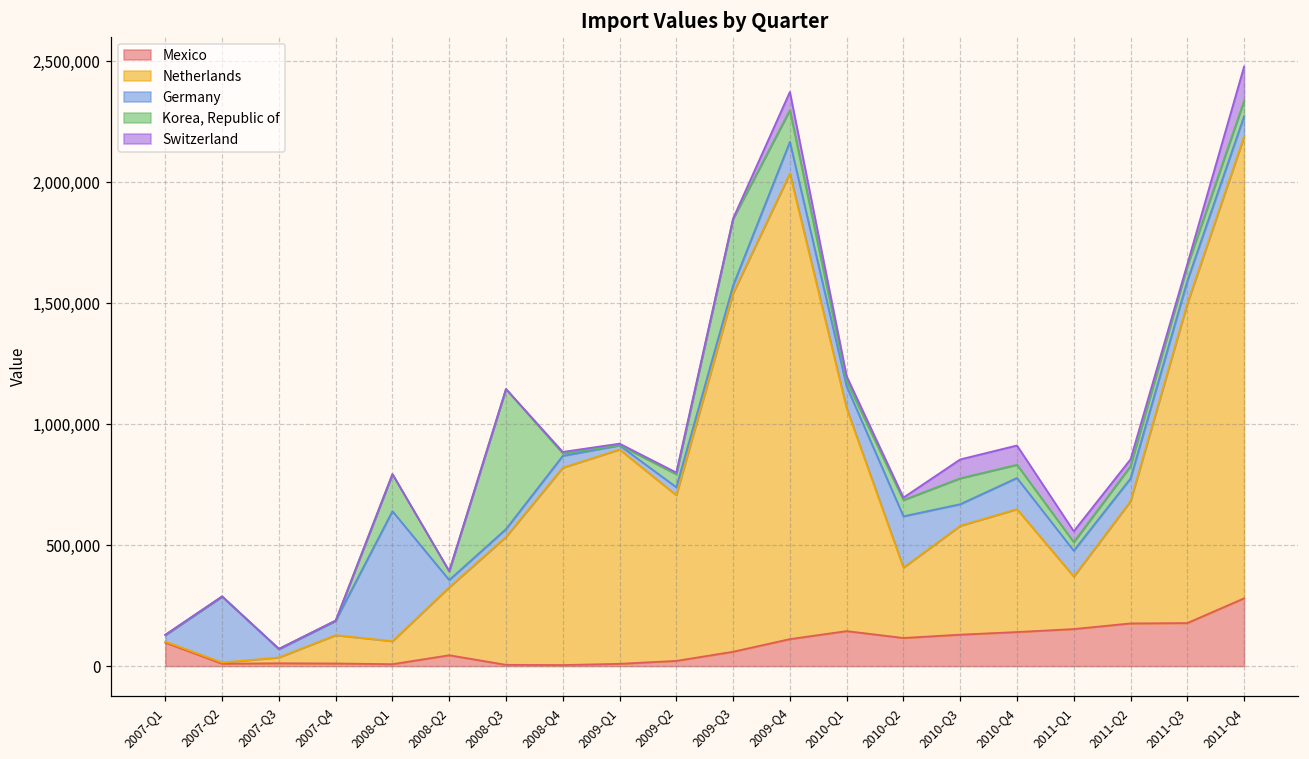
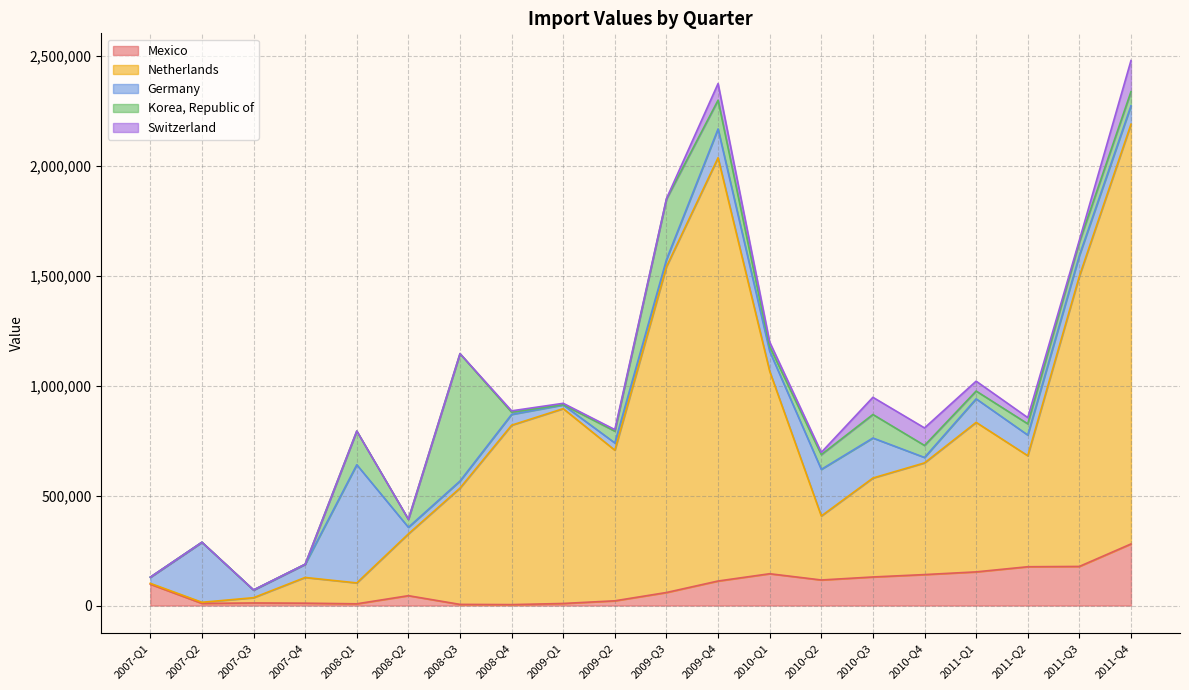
  {
    "Mexico": {
      "2007-Q3": "10,000",
      "2007-Q4": "10,000",
      "2008-Q1": "10,000",
      "2008-Q2": "40,000",
      "2008-Q3": "10,000",
      "2008-Q4": "0",
      "2009-Q1": "10,000",
      "2009-Q2": "20,000",
      "2009-Q3": "60,000",
      "2009-Q4": "110,000",
      "2010-Q1": "140,000",
      "2010-Q2": "120,000",
      "2010-Q3": "130,000",
      "2010-Q4": "140,000",
      "2011-Q1": "150,000",
      "2011-Q2": "180,000",
      "2011-Q3": "180,000",
      "2011-Q4": "280,000"
    },
    "Netherlands": {
      "2007-Q3": "20,000",
      "2007-Q4": "120,000",
      "2008-Q1": "100,000",
      "2008-Q2": "280,000",
      "2008-Q3": "530,000",
      "2008-Q4": "820,000",
      "2009-Q1": "890,000",
      "2009-Q2": "690,000",
      "2009-Q3": "1,480,000",
      "2009-Q4": "1,930,000",
      "2010-Q1": "920,000",
      "2010-Q2": "290,000",
      "2010-Q3": "450,000",
      "2010-Q4": "510,000",
-     "2011-Q1": "220,000",
+     "2011-Q1": "680,000",
      "2011-Q2": "510,000",
      "2011-Q3": "1,320,000",
      "2011-Q4": "1,910,000"
    },
    "Germany": {
      "2008-Q1": "540,000",
      "2008-Q2": "30,000",
      "2008-Q3": "30,000",
      "2009-Q2": "30,000",
      "2009-Q3": "30,000",
      "2009-Q4": "130,000",
      "2010-Q1": "90,000",
      "2010-Q2": "210,000",
-     "2010-Q3": "90,000",
-     "2010-Q4": "130,000",
+     "2010-Q3": "180,000",
+     "2010-Q4": "20,000",
      "2011-Q1": "110,000",
      "2011-Q2": "90,000",
      "2011-Q3": "90,000",
      "2011-Q4": "80,000"
    },
    "Korea, Republic of": {
      "2009-Q4": "130,000",
      "2010-Q1": "20,000",
      "2010-Q3": "110,000",
      "2010-Q4": "50,000",
      "2011-Q1": "40,000",
      "2011-Q2": "50,000",
      "2011-Q4": "60,000"
    },
    "Switzerland": {
      "2009-Q4": "80,000",
      "2010-Q1": "20,000",
      "2010-Q3": "80,000",
      "2010-Q4": "80,000",
      "2011-Q1": "40,000",
      "2011-Q2": "30,000",
      "2011-Q4": "140,000"
    }
  }
